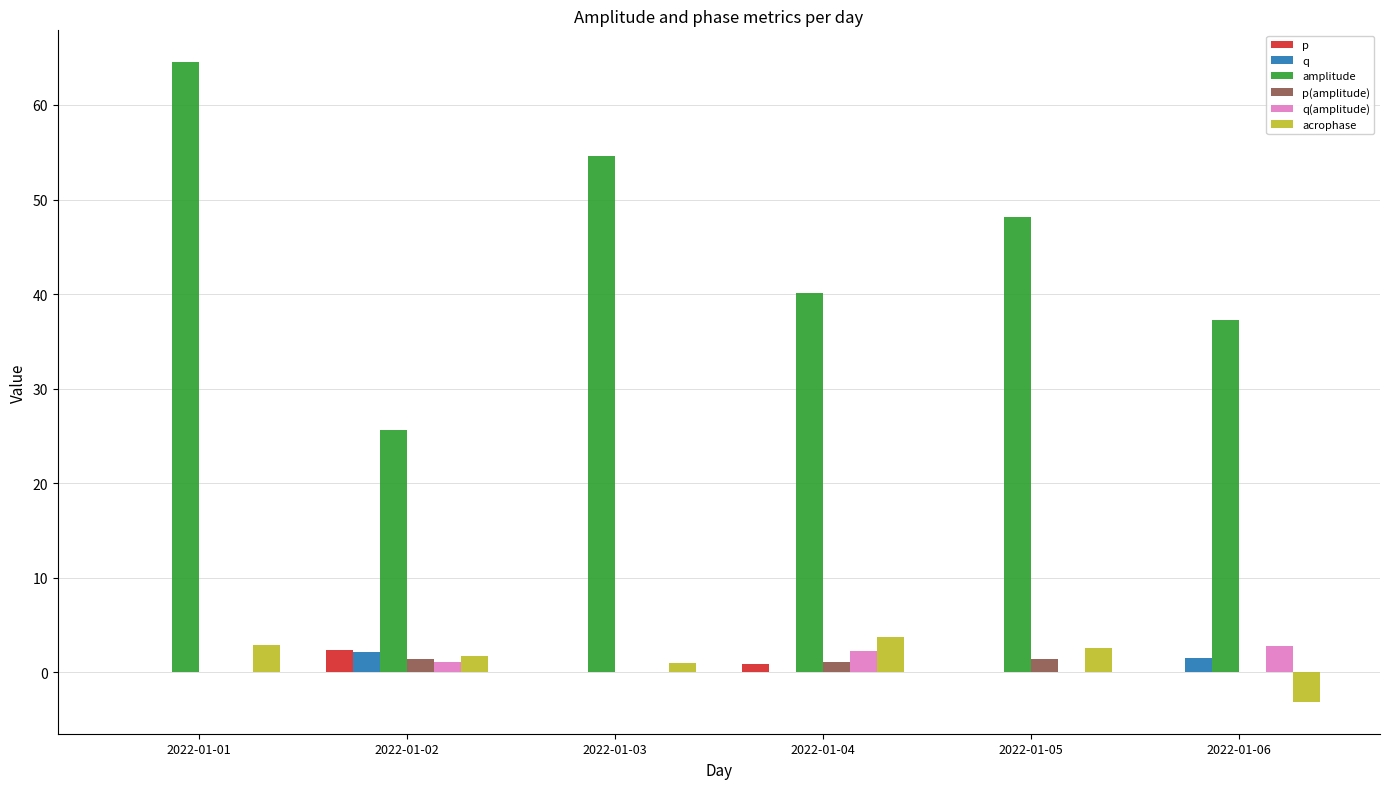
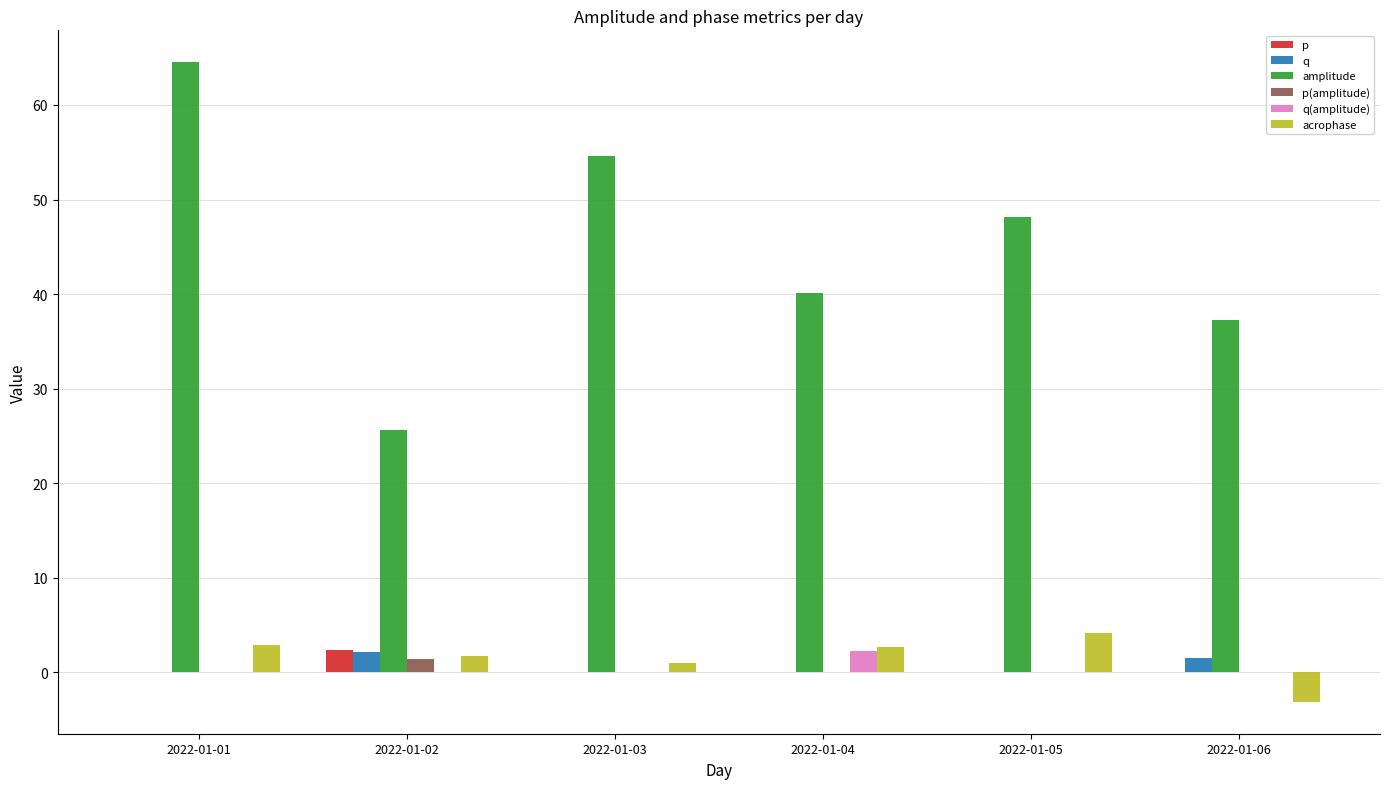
  {
    "p": {
      "2022-01-02": 2,
-     "2022-01-04": 1
+     "2022-01-04": 0
    },
    "q": {
      "2022-01-02": 2,
      "2022-01-06": 2
    },
    "amplitude": {
      "2022-01-01": 65,
      "2022-01-02": 26,
      "2022-01-03": 55,
      "2022-01-04": 40,
      "2022-01-05": 48,
      "2022-01-06": 37
    },
    "p(amplitude)": {
      "2022-01-02": 1,
-     "2022-01-04": 1,
-     "2022-01-05": 1
+     "2022-01-04": 0,
+     "2022-01-05": 0
    },
    "q(amplitude)": {
-     "2022-01-02": 1,
+     "2022-01-02": 0,
      "2022-01-04": 2,
-     "2022-01-06": 3
+     "2022-01-06": 0
    },
    "acrophase": {
      "2022-01-01": 3,
      "2022-01-02": 2,
      "2022-01-03": 1,
-     "2022-01-04": 4,
-     "2022-01-05": 3,
+     "2022-01-04": 3,
+     "2022-01-05": 4,
      "2022-01-06": -3
    }
  }
